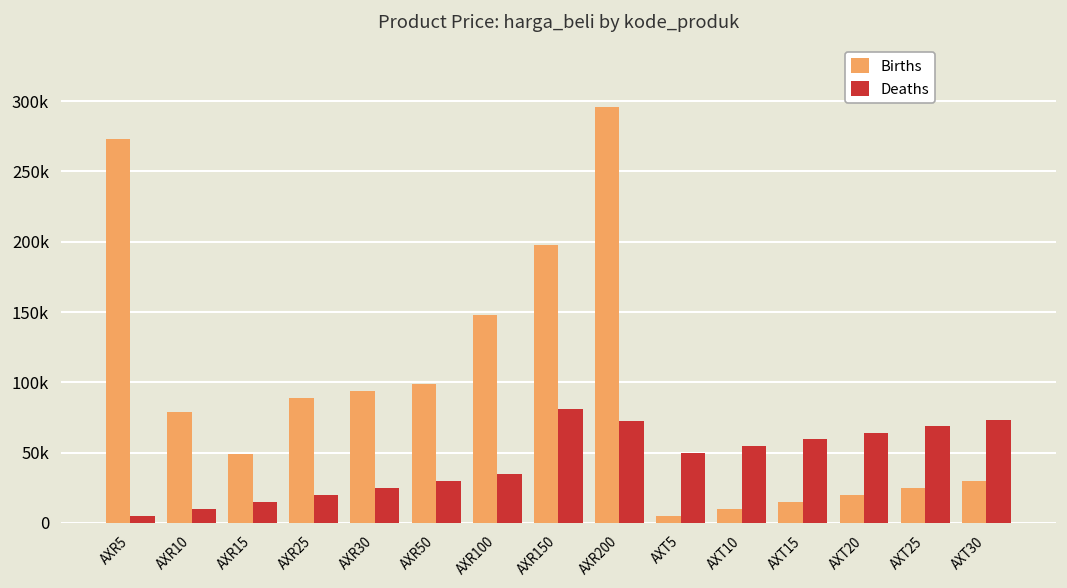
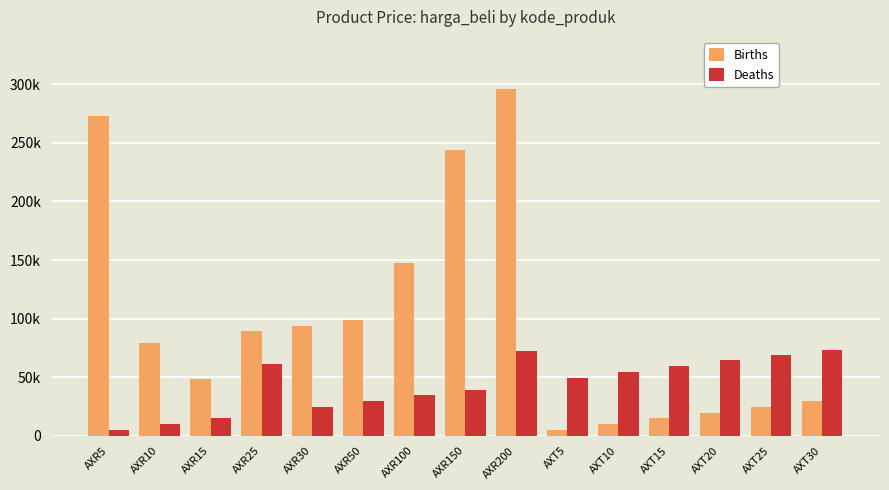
  {
    "Births": {
      "AXR5": 273000,
      "AXR10": 79000,
      "AXR15": 49000,
      "AXR25": 89000,
      "AXR30": 94000,
      "AXR50": 99000,
      "AXR100": 148000,
-     "AXR150": 198000,
+     "AXR150": 244000,
      "AXR200": 296000,
      "AXT5": 5000,
      "AXT10": 10000,
      "AXT15": 15000,
      "AXT20": 20000,
      "AXT25": 25000,
      "AXT30": 30000
    },
    "Deaths": {
      "AXR5": 5000,
      "AXR10": 10000,
      "AXR15": 15000,
-     "AXR25": 20000,
+     "AXR25": 61000,
      "AXR30": 25000,
      "AXR50": 30000,
      "AXR100": 35000,
-     "AXR150": 81000,
+     "AXR150": 39000,
      "AXR200": 73000,
      "AXT5": 49000,
      "AXT10": 54000,
      "AXT15": 59000,
      "AXT20": 64000,
      "AXT25": 69000,
      "AXT30": 73000
    }
  }
